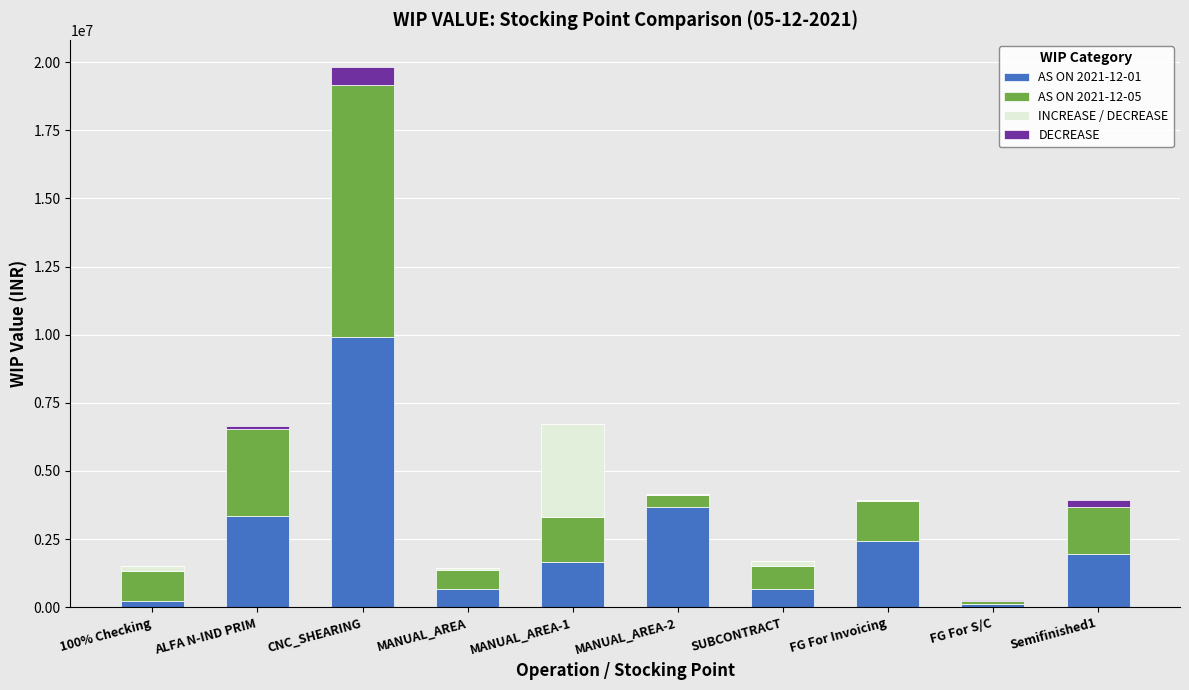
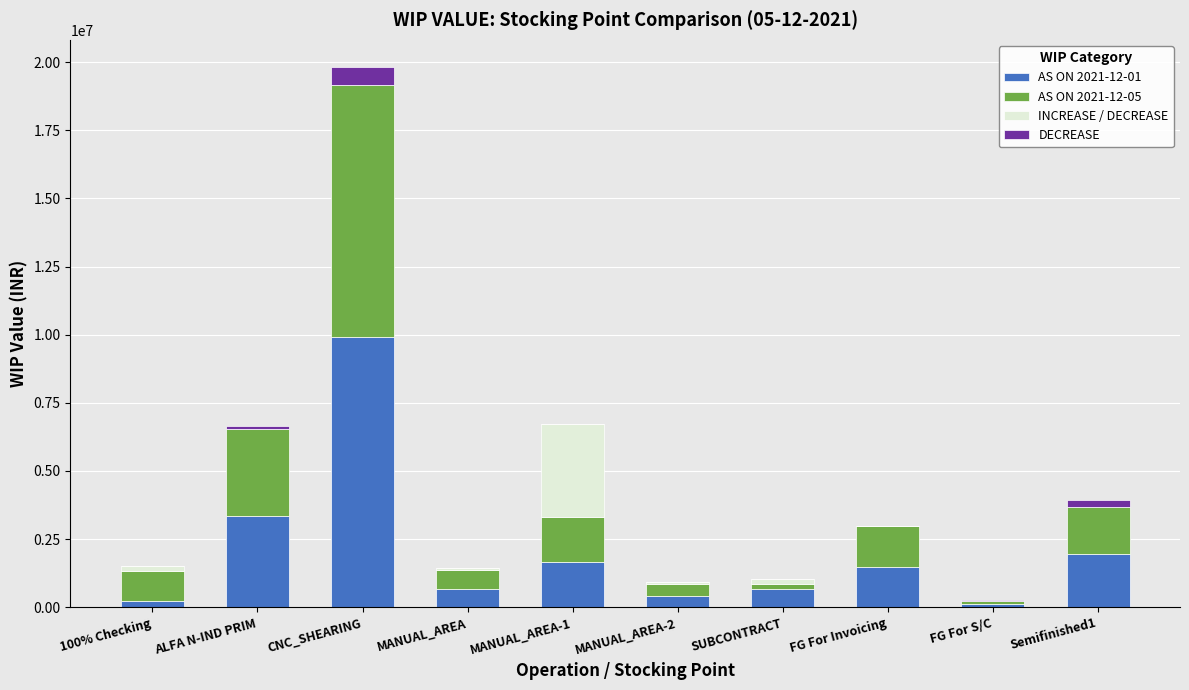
  {
    "AS ON 2021-12-01": {
      "100% Checking": 200000,
      "ALFA N-IND PRIM": 3300000,
      "CNC_SHEARING": 9900000,
      "MANUAL_AREA": 700000,
      "MANUAL_AREA-1": 1600000,
-     "MANUAL_AREA-2": 3700000,
+     "MANUAL_AREA-2": 400000,
      "SUBCONTRACT": 700000,
-     "FG For Invoicing": 2400000,
+     "FG For Invoicing": 1500000,
      "FG For S/C": 100000,
      "Semifinished1": 2000000
    },
    "AS ON 2021-12-05": {
      "100% Checking": 1100000,
      "ALFA N-IND PRIM": 3200000,
      "CNC_SHEARING": 9300000,
      "MANUAL_AREA": 700000,
      "MANUAL_AREA-1": 1700000,
      "MANUAL_AREA-2": 500000,
-     "SUBCONTRACT": 900000,
+     "SUBCONTRACT": 200000,
      "FG For Invoicing": 1500000,
      "Semifinished1": 1700000
    },
    "INCREASE / DECREASE": {
      "100% Checking": 200000,
      "ALFA N-IND PRIM": 0,
      "CNC_SHEARING": 0,
      "MANUAL_AREA-1": 3400000,
      "SUBCONTRACT": 200000,
      "FG For S/C": 0,
      "Semifinished1": 0
    },
    "DECREASE": {
      "100% Checking": 0,
      "ALFA N-IND PRIM": 100000,
      "CNC_SHEARING": 700000,
      "MANUAL_AREA": 0,
      "MANUAL_AREA-1": 0,
      "MANUAL_AREA-2": 0,
      "SUBCONTRACT": 0,
      "FG For Invoicing": 0,
      "Semifinished1": 200000
    }
  }
